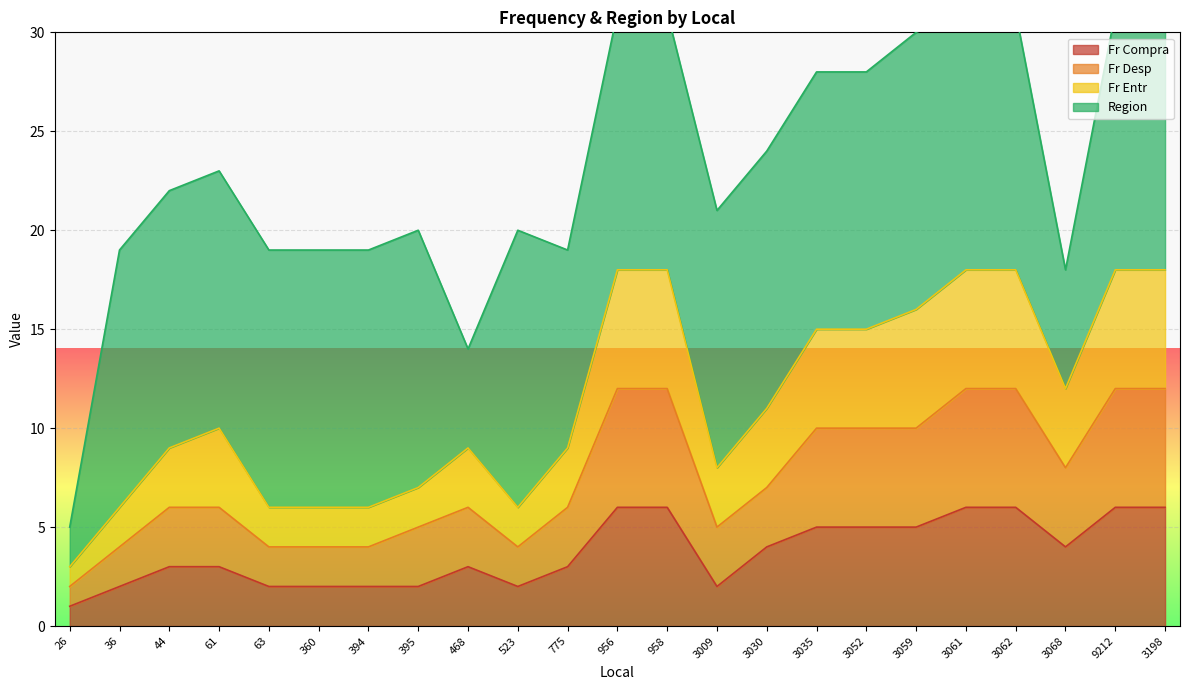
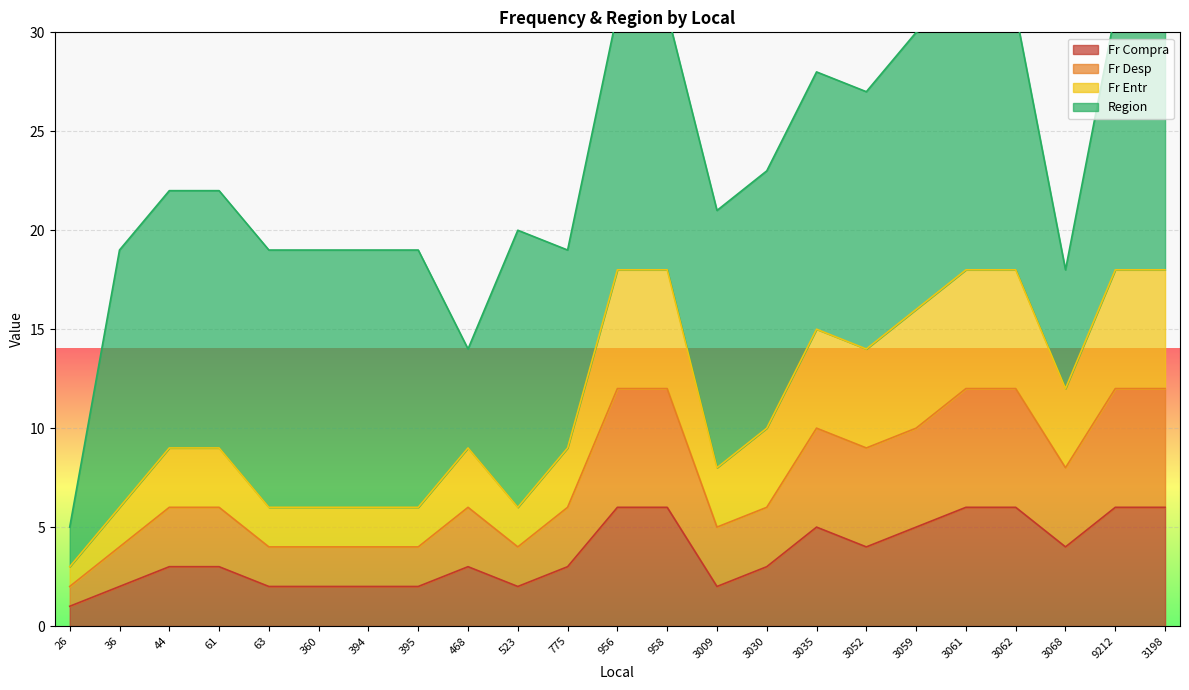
  {
    "Fr Compra": {
      "26": 1,
      "36": 2,
      "44": 3,
      "61": 3,
      "63": 2,
      "360": 2,
      "394": 2,
      "395": 2,
      "468": 3,
      "523": 2,
      "775": 3,
      "956": 6,
      "958": 6,
      "3009": 2,
-     "3030": 4,
+     "3030": 3,
      "3035": 5,
-     "3052": 5,
+     "3052": 4,
      "3059": 5,
      "3061": 6,
      "3062": 6,
      "3068": 4,
      "9212": 6,
      "3198": 6
    },
    "Fr Desp": {
      "26": 1,
      "36": 2,
      "44": 3,
      "61": 3,
      "63": 2,
      "360": 2,
      "394": 2,
-     "395": 3,
+     "395": 2,
      "468": 3,
      "523": 2,
      "775": 3,
      "956": 6,
      "958": 6,
      "3009": 3,
      "3030": 3,
      "3035": 5,
      "3052": 5,
      "3059": 5,
      "3061": 6,
      "3062": 6,
      "3068": 4,
      "9212": 6,
      "3198": 6
    },
    "Fr Entr": {
      "26": 1,
      "36": 2,
      "44": 3,
-     "61": 4,
+     "61": 3,
      "63": 2,
      "360": 2,
      "394": 2,
      "395": 2,
      "468": 3,
      "523": 2,
      "775": 3,
      "956": 6,
      "958": 6,
      "3009": 3,
      "3030": 4,
      "3035": 5,
      "3052": 5,
      "3059": 6,
      "3061": 6,
      "3062": 6,
      "3068": 4,
      "9212": 6,
      "3198": 6
    },
    "Region": {
      "26": 2,
      "36": 13,
      "44": 13,
      "61": 13,
      "63": 13,
      "360": 13,
      "394": 13,
      "395": 13,
      "468": 5,
      "523": 14,
      "775": 10,
      "3009": 13,
      "3030": 13,
      "3035": 13,
      "3052": 13,
      "3059": 14,
      "3068": 6
    }
  }
